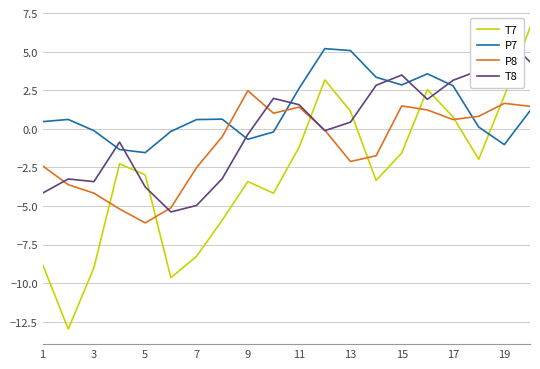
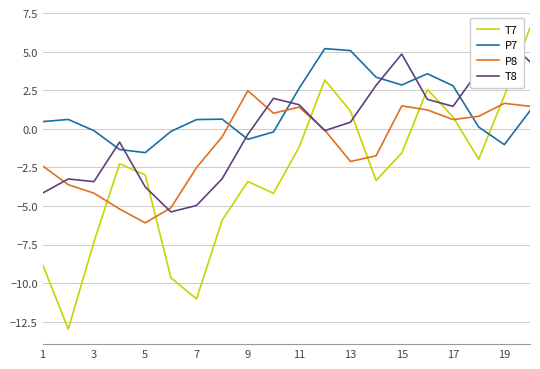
  {
    "T7": {
      "1": -8.8,
-     "3": -9.0,
+     "3": -7.3,
      "5": -3.0,
-     "7": -8.3,
+     "7": -11.0,
      "9": -3.4,
      "11": -1.2,
      "13": 1.1,
      "15": -1.6,
      "17": 0.8,
      "19": 2.1
    },
    "P7": {
      "1": 0.5,
      "3": -0.1,
      "5": -1.5,
      "7": 0.6,
      "9": -0.7,
      "11": 2.6,
      "13": 5.1,
      "15": 2.8,
      "17": 2.8,
      "19": -1.0
    },
    "P8": {
      "1": -2.4,
      "3": -4.2,
      "5": -6.1,
      "7": -2.5,
      "9": 2.5,
      "13": -2.1,
      "15": 1.5,
      "17": 0.6,
      "19": 1.6
    },
    "T8": {
      "1": -4.2,
      "3": -3.4,
      "5": -3.8,
      "7": -5.0,
      "9": -0.4,
      "13": 0.4,
-     "15": 3.5,
-     "17": 3.1
+     "15": 4.8,
+     "17": 1.5
    }
  }
